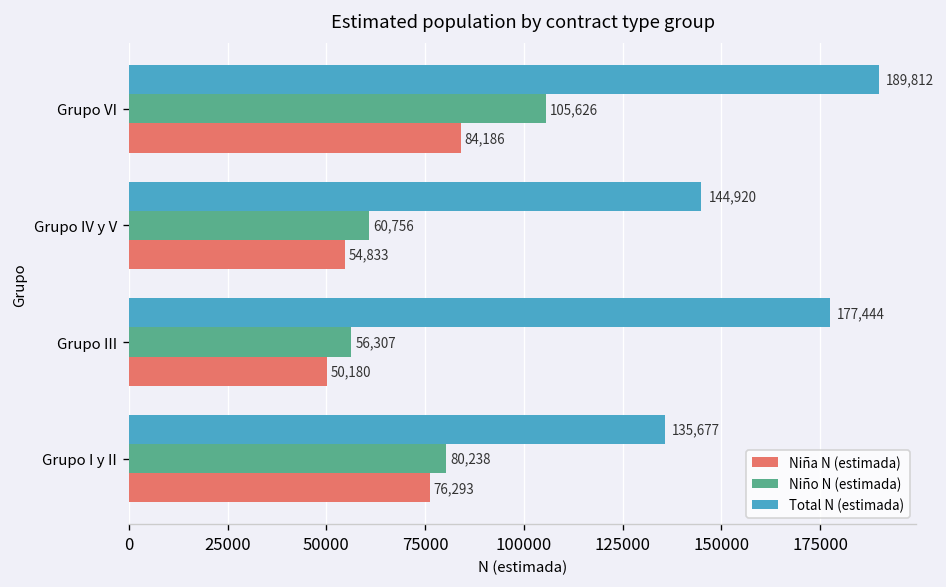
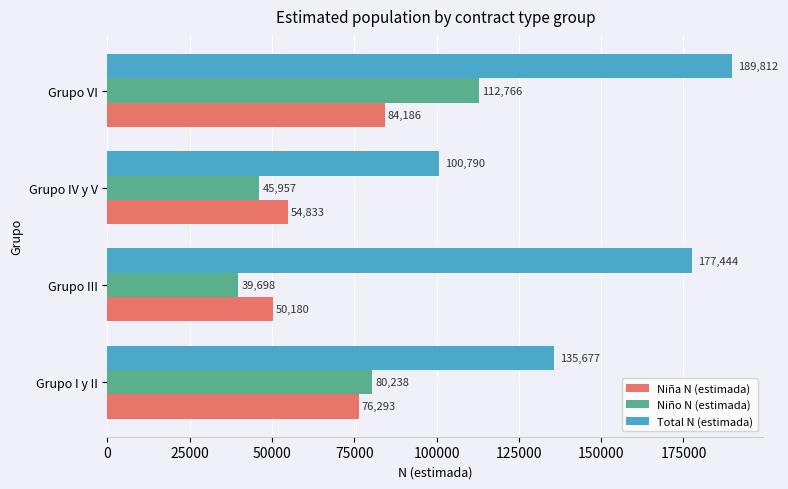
  {
    "Niña N (estimada)": {
      "Grupo VI": "84,186",
      "Grupo IV y V": "54,833",
      "Grupo III": "50,180",
      "Grupo I y II": "76,293"
    },
    "Niño N (estimada)": {
-     "Grupo VI": "105,626",
-     "Grupo IV y V": "60,756",
-     "Grupo III": "56,307",
+     "Grupo VI": "112,766",
+     "Grupo IV y V": "45,957",
+     "Grupo III": "39,698",
      "Grupo I y II": "80,238"
    },
    "Total N (estimada)": {
      "Grupo VI": "189,812",
-     "Grupo IV y V": "144,920",
+     "Grupo IV y V": "100,790",
      "Grupo III": "177,444",
      "Grupo I y II": "135,677"
    }
  }
